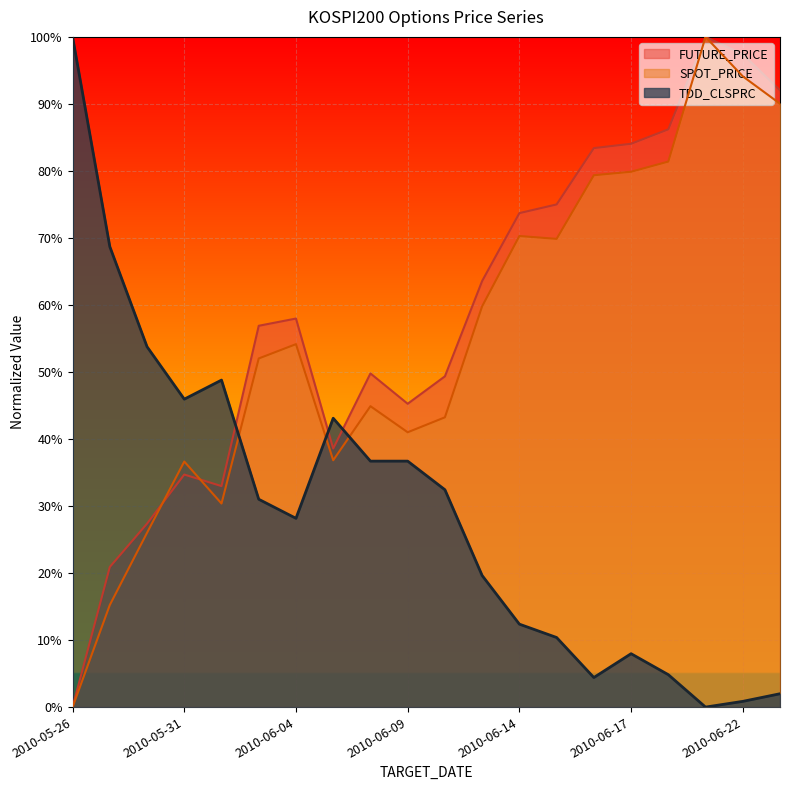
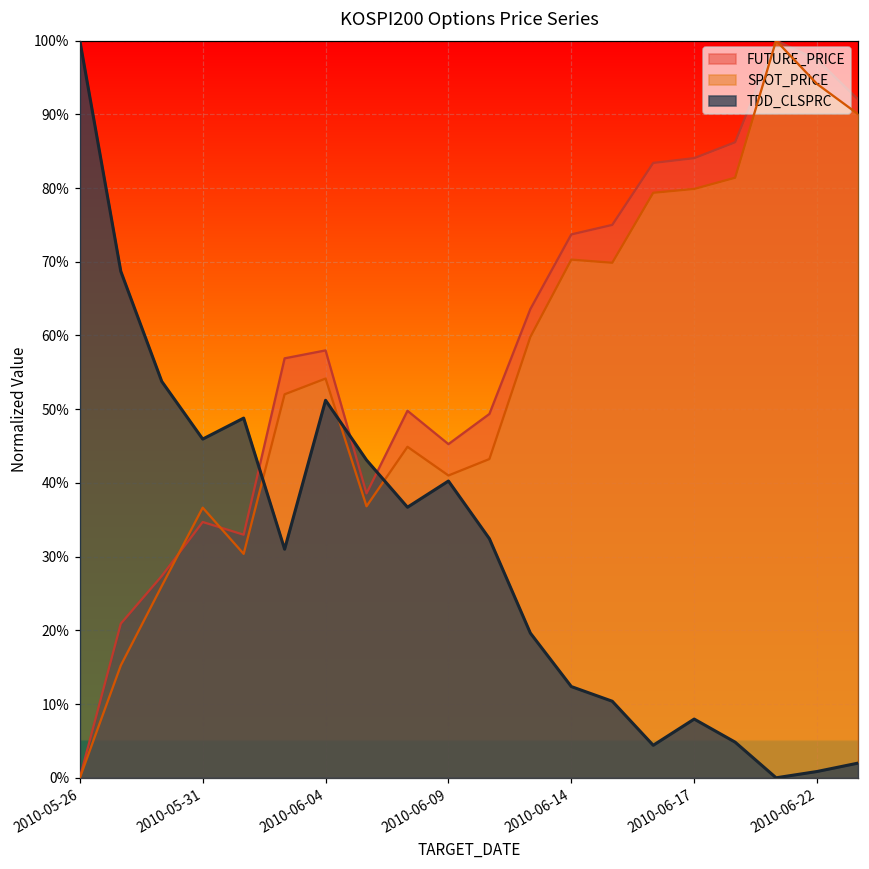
  {
    "TDD_CLSPRC": {
      "2010-05-26": "100%",
      "2010-05-31": "46%",
-     "2010-06-04": "28%",
-     "2010-06-09": "37%",
+     "2010-06-04": "51%",
+     "2010-06-09": "40%",
      "2010-06-14": "12%",
      "2010-06-17": "8%",
      "2010-06-22": "1%"
    }
  }
